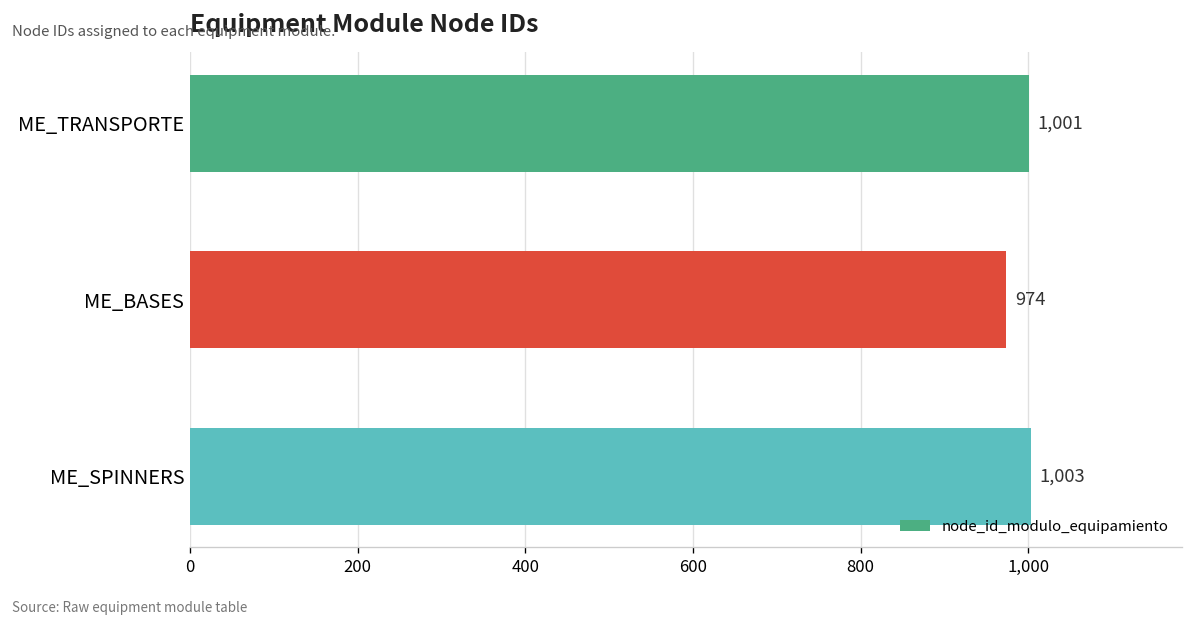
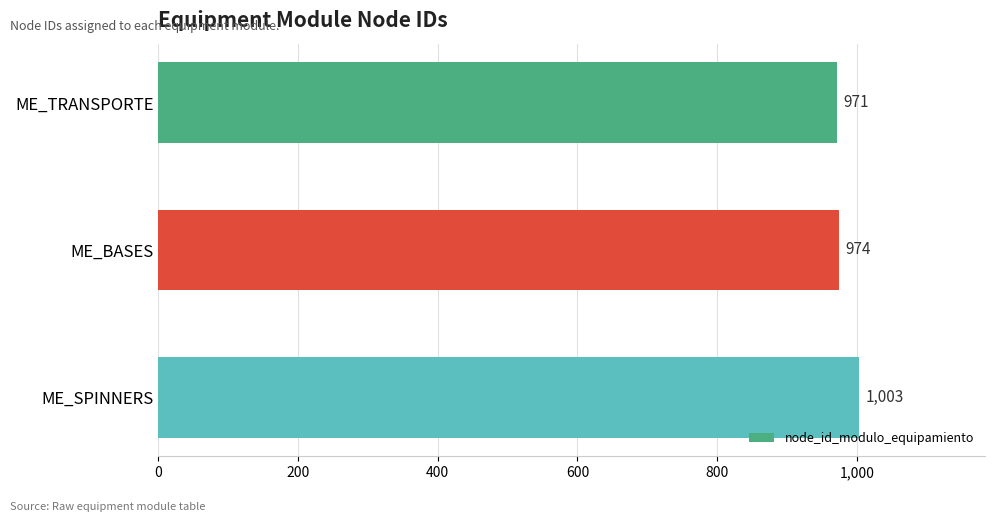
  {
-   "ME_TRANSPORTE": "1,001",
+   "ME_TRANSPORTE": "971",
    "ME_BASES": "974",
    "ME_SPINNERS": "1,003"
  }
